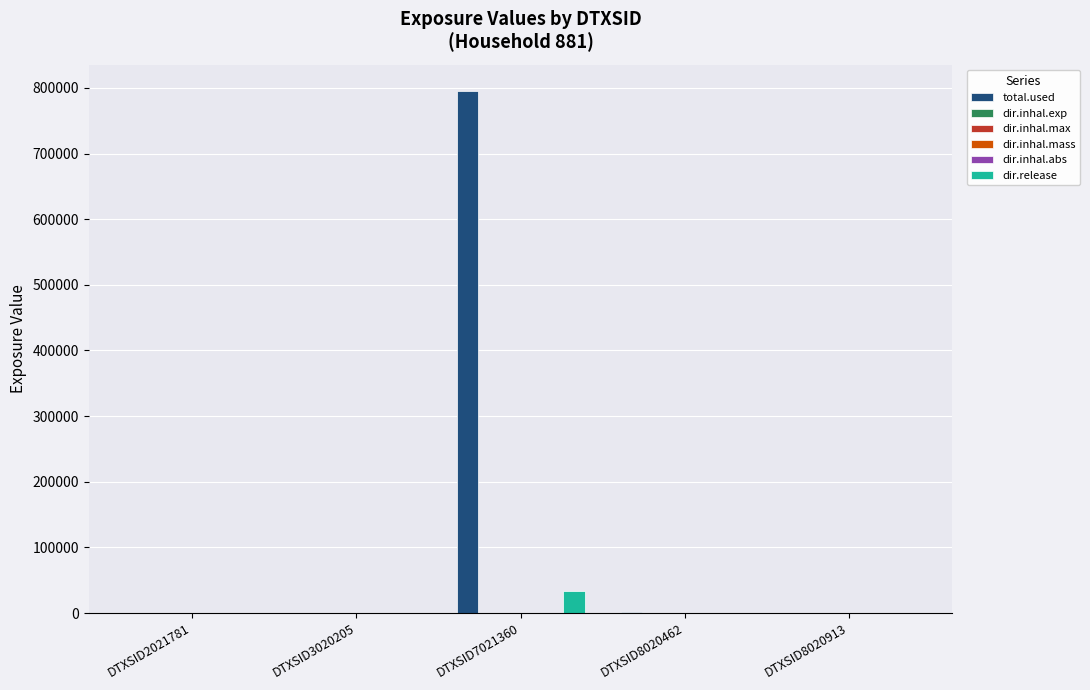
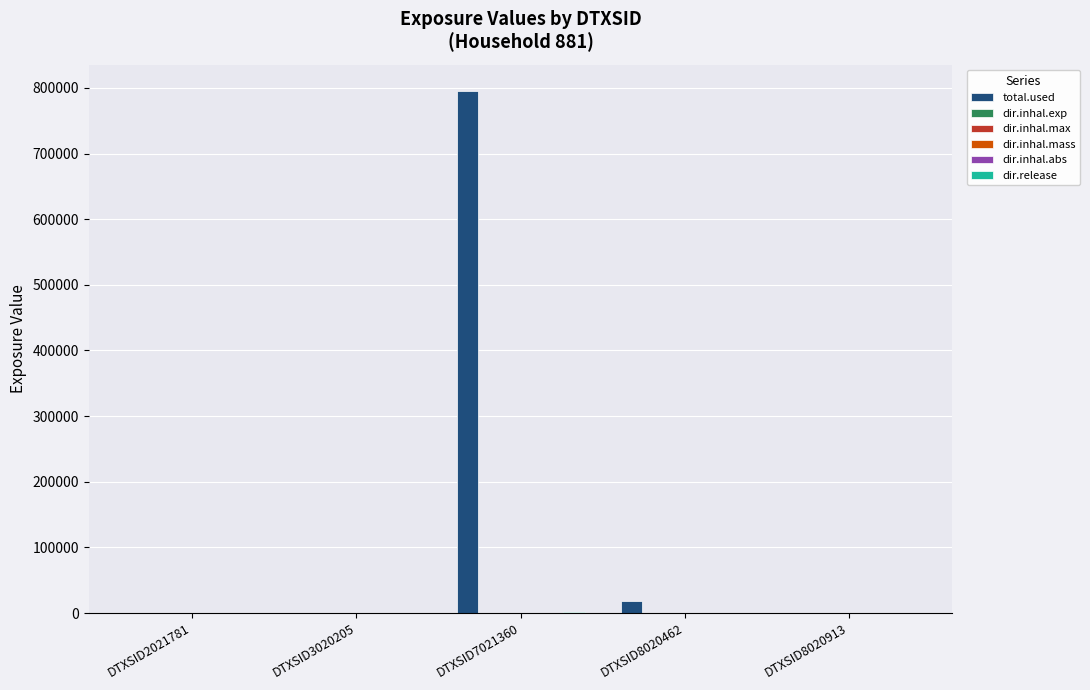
  {
    "total.used": {
      "DTXSID2021781": 0,
      "DTXSID3020205": 0,
      "DTXSID7021360": 800000,
-     "DTXSID8020462": 0,
+     "DTXSID8020462": 20000,
      "DTXSID8020913": 0
    },
    "dir.inhal.exp": {
      "DTXSID2021781": 0,
      "DTXSID3020205": 0,
      "DTXSID8020913": 0
    },
    "dir.inhal.abs": {
      "DTXSID2021781": 0,
      "DTXSID3020205": 0,
      "DTXSID8020913": 0
    },
    "dir.release": {
      "DTXSID2021781": 0,
      "DTXSID3020205": 0,
-     "DTXSID7021360": 30000,
+     "DTXSID7021360": 0,
      "DTXSID8020913": 0
    }
  }
